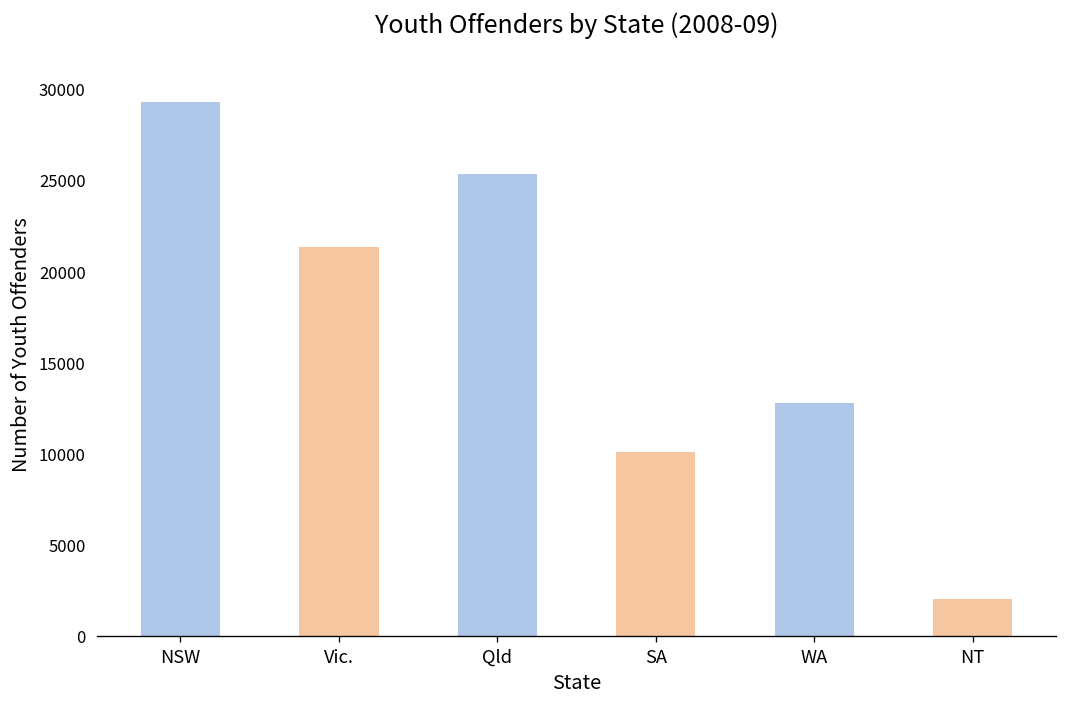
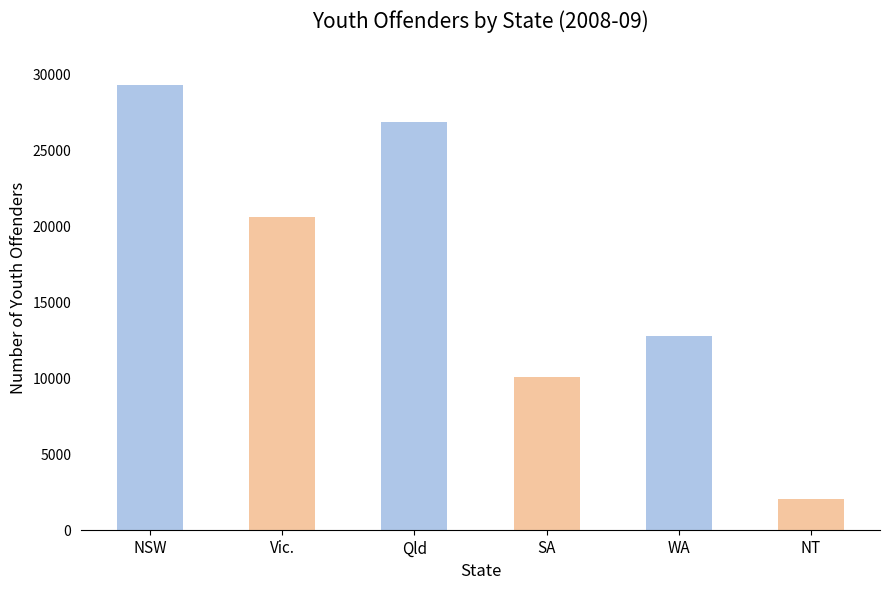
  {
    "NSW": 29300,
-   "Vic.": 21300,
-   "Qld": 25300,
+   "Vic.": 20600,
+   "Qld": 26900,
    "SA": 10100,
    "WA": 12800,
    "NT": 2000
  }
